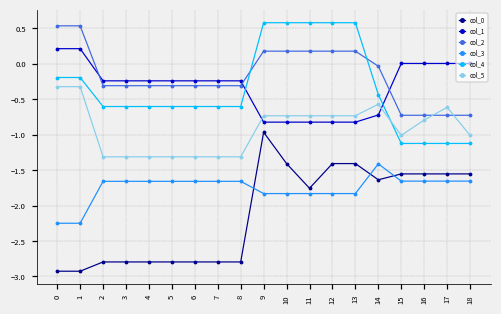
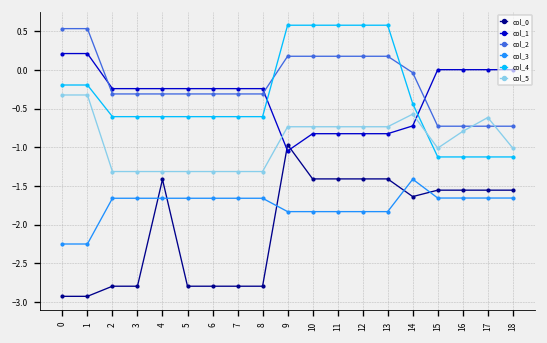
  {
    "col_0": {
      "0": -2.9,
      "1": -2.9,
      "2": -2.8,
      "3": -2.8,
-     "4": -2.8,
+     "4": -1.4,
      "5": -2.8,
      "6": -2.8,
      "7": -2.8,
      "8": -2.8,
      "9": -1.0,
      "10": -1.4,
-     "11": -1.8,
+     "11": -1.4,
      "12": -1.4,
      "13": -1.4,
      "14": -1.6,
      "15": -1.6,
      "16": -1.6,
      "17": -1.6,
      "18": -1.6
    },
    "col_1": {
      "0": 0.2,
      "1": 0.2,
      "2": -0.2,
      "3": -0.2,
      "4": -0.2,
      "5": -0.2,
      "6": -0.2,
      "7": -0.2,
      "8": -0.2,
-     "9": -0.8,
+     "9": -1.0,
      "10": -0.8,
      "11": -0.8,
      "12": -0.8,
      "13": -0.8,
      "14": -0.7,
      "15": 0.0,
      "16": 0.0,
      "17": 0.0
    },
    "col_2": {
      "0": 0.5,
      "1": 0.5,
      "2": -0.3,
      "3": -0.3,
      "4": -0.3,
      "5": -0.3,
      "6": -0.3,
      "7": -0.3,
      "8": -0.3,
      "9": 0.2,
      "10": 0.2,
      "11": 0.2,
      "12": 0.2,
      "13": 0.2,
      "14": 0.0,
      "15": -0.7,
      "16": -0.7,
      "17": -0.7,
      "18": -0.7
    },
    "col_5": {
      "0": -0.3,
      "1": -0.3,
      "2": -1.3,
      "3": -1.3,
      "4": -1.3,
      "5": -1.3,
      "6": -1.3,
      "7": -1.3,
      "8": -1.3,
      "9": -0.7,
      "10": -0.7,
      "11": -0.7,
      "12": -0.7,
      "13": -0.7,
      "14": -0.6,
      "15": -1.0,
      "16": -0.8,
      "17": -0.6,
      "18": -1.0
    }
  }
